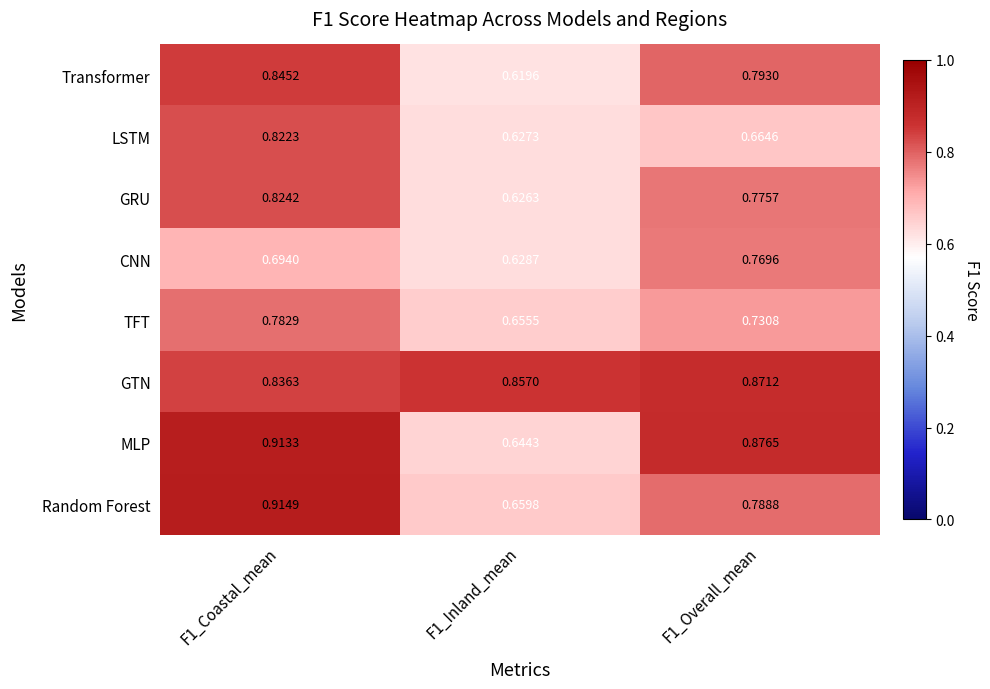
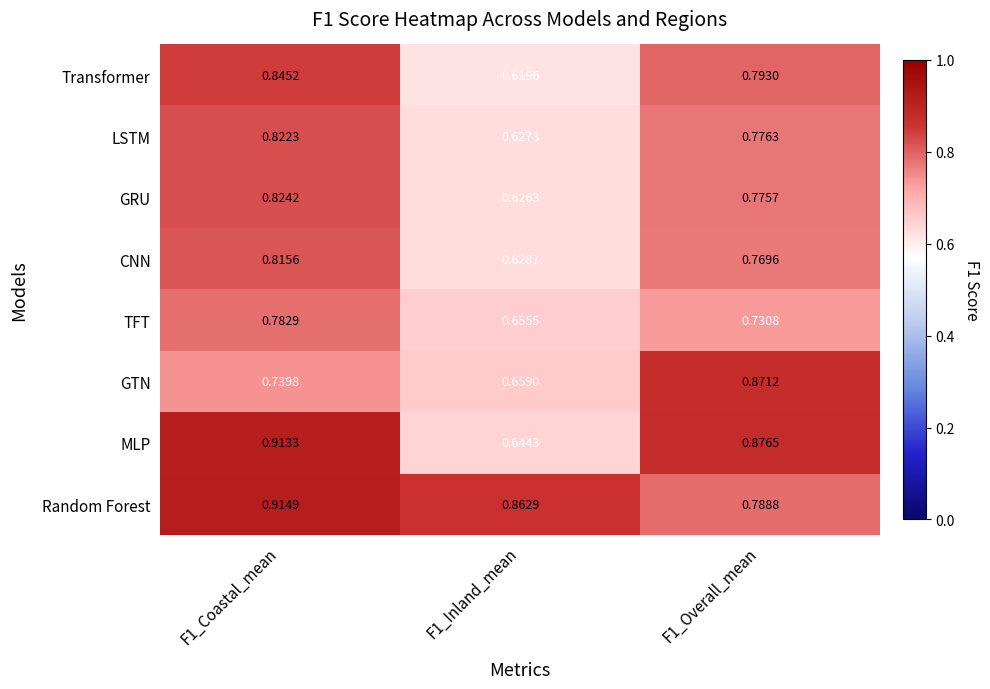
  {
    "Transformer": {
      "F1_Coastal_mean": 0.8452,
      "F1_Overall_mean": 0.7930
    },
    "LSTM": {
      "F1_Coastal_mean": 0.8223,
-     "F1_Overall_mean": 0.6646
+     "F1_Overall_mean": 0.7763
    },
    "GRU": {
      "F1_Coastal_mean": 0.8242,
      "F1_Overall_mean": 0.7757
    },
    "CNN": {
-     "F1_Coastal_mean": 0.6940,
+     "F1_Coastal_mean": 0.8156,
      "F1_Overall_mean": 0.7696
    },
    "TFT": {
      "F1_Coastal_mean": 0.7829,
      "F1_Inland_mean": 0.6555,
      "F1_Overall_mean": 0.7308
    },
    "GTN": {
-     "F1_Coastal_mean": 0.8363,
-     "F1_Inland_mean": 0.8570,
+     "F1_Coastal_mean": 0.7398,
+     "F1_Inland_mean": 0.6590,
      "F1_Overall_mean": 0.8712
    },
    "MLP": {
      "F1_Coastal_mean": 0.9133,
      "F1_Overall_mean": 0.8765
    },
    "Random Forest": {
      "F1_Coastal_mean": 0.9149,
-     "F1_Inland_mean": 0.6598,
+     "F1_Inland_mean": 0.8629,
      "F1_Overall_mean": 0.7888
    }
  }
